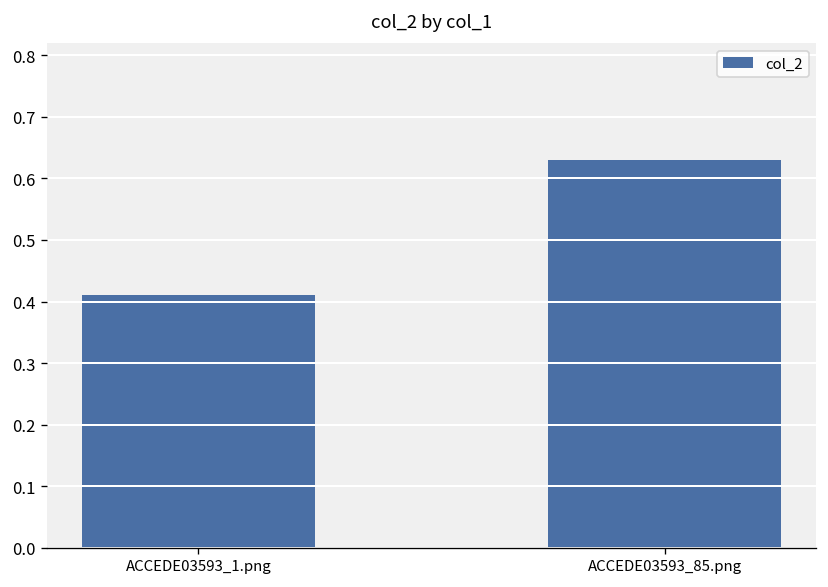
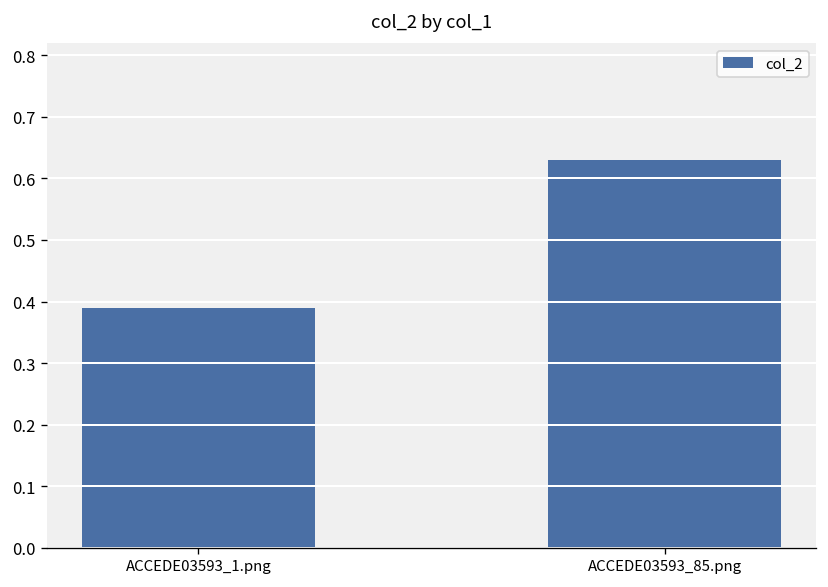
  {
-   "ACCEDE03593_1.png": 0.41,
+   "ACCEDE03593_1.png": 0.39,
    "ACCEDE03593_85.png": 0.63
  }
